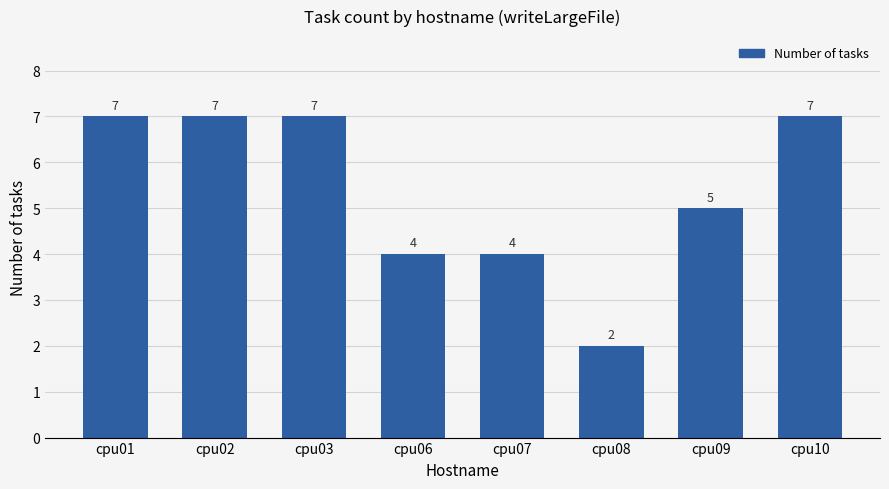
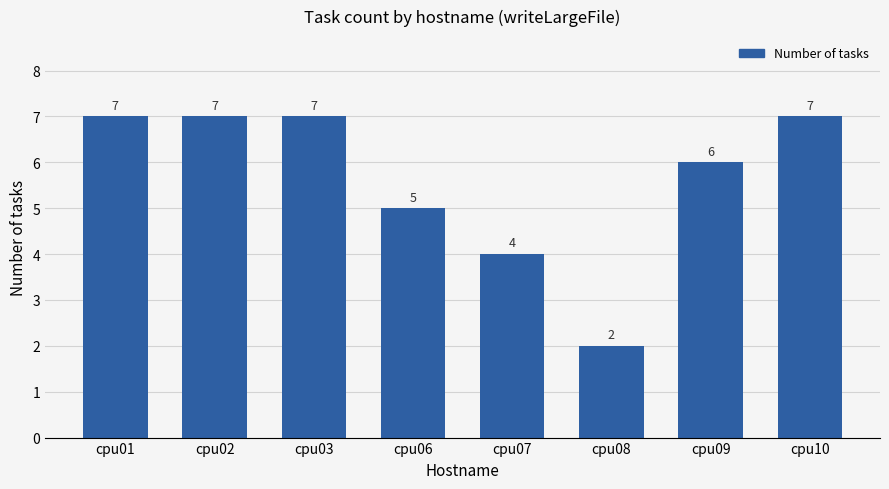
  {
    "cpu01": 7,
    "cpu02": 7,
    "cpu03": 7,
-   "cpu06": 4,
+   "cpu06": 5,
    "cpu07": 4,
    "cpu08": 2,
-   "cpu09": 5,
+   "cpu09": 6,
    "cpu10": 7
  }
